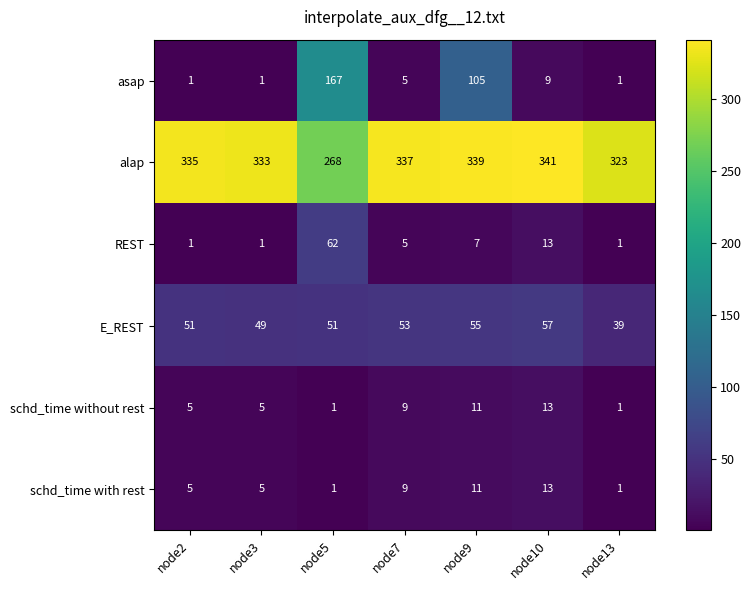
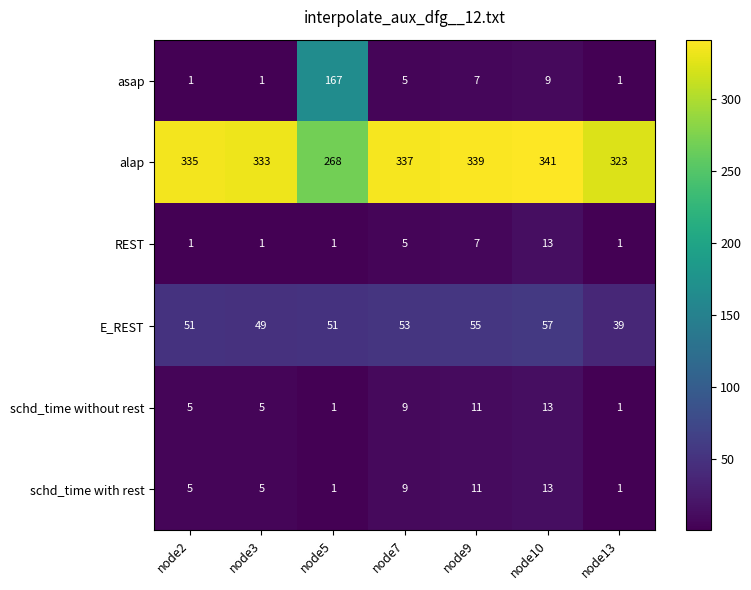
  {
    "asap": {
      "node2": 1,
      "node3": 1,
      "node5": 167,
      "node7": 5,
-     "node9": 105,
+     "node9": 7,
      "node10": 9,
      "node13": 1
    },
    "alap": {
      "node2": 335,
      "node3": 333,
      "node5": 268,
      "node7": 337,
      "node9": 339,
      "node10": 341,
      "node13": 323
    },
    "REST": {
      "node2": 1,
      "node3": 1,
-     "node5": 62,
+     "node5": 1,
      "node7": 5,
      "node9": 7,
      "node10": 13,
      "node13": 1
    },
    "E_REST": {
      "node2": 51,
      "node3": 49,
      "node5": 51,
      "node7": 53,
      "node9": 55,
      "node10": 57,
      "node13": 39
    },
    "schd_time without rest": {
      "node2": 5,
      "node3": 5,
      "node5": 1,
      "node7": 9,
      "node9": 11,
      "node10": 13,
      "node13": 1
    },
    "schd_time with rest": {
      "node2": 5,
      "node3": 5,
      "node5": 1,
      "node7": 9,
      "node9": 11,
      "node10": 13,
      "node13": 1
    }
  }
